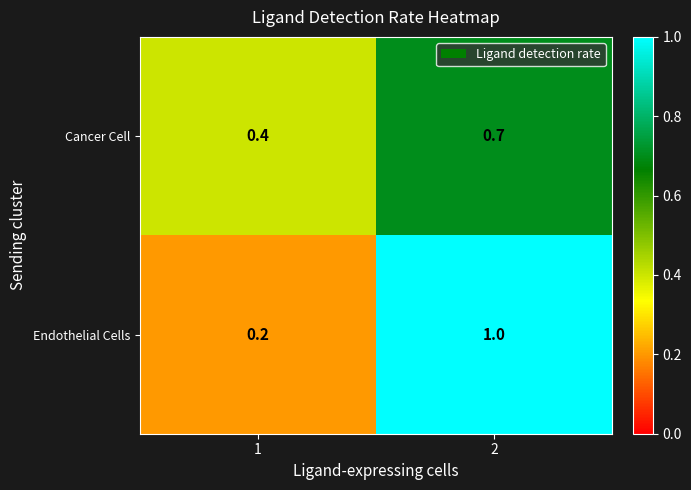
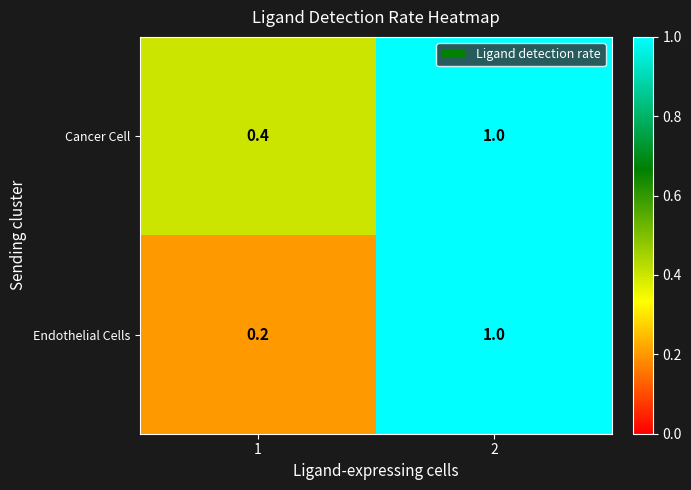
  {
    "Cancer Cell": {
      "1": 0.4,
-     "2": 0.7
+     "2": 1.0
    },
    "Endothelial Cells": {
      "1": 0.2,
      "2": 1.0
    }
  }
